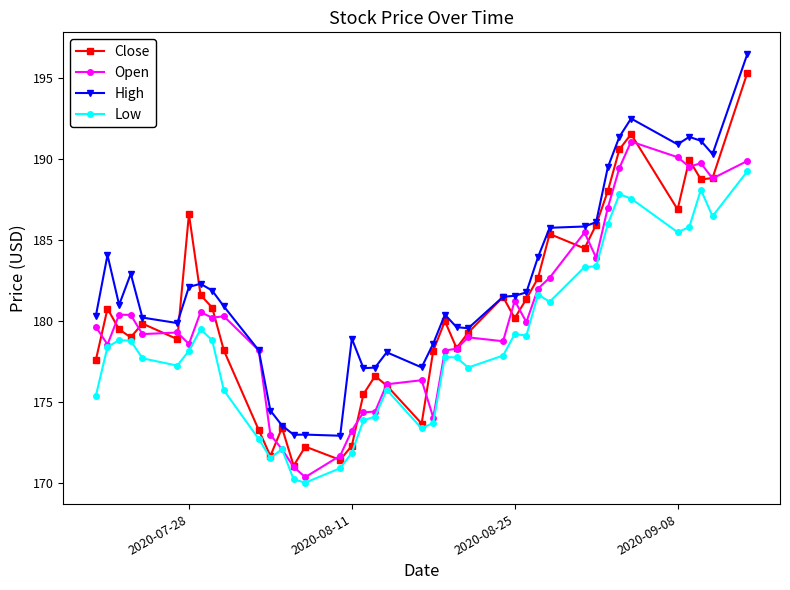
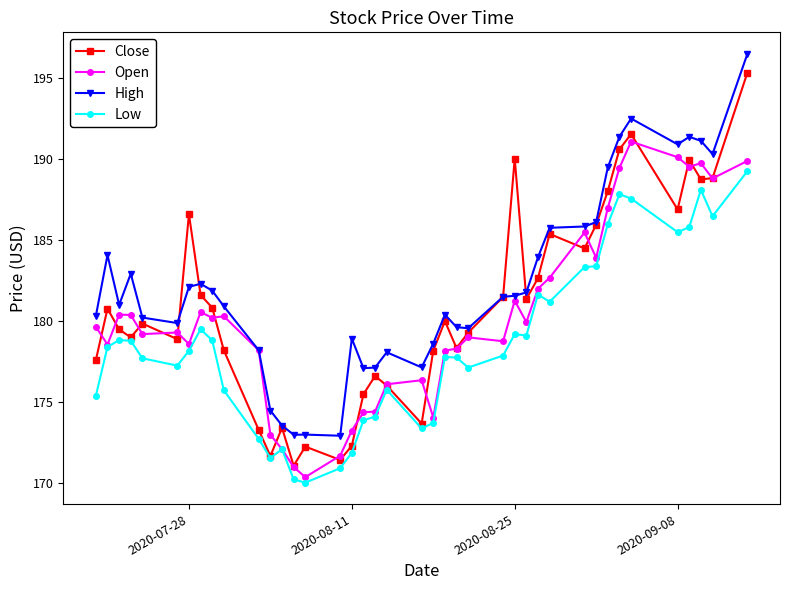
  {
    "Close": {
      "2020-07-28": 186.6,
      "2020-08-11": 172.3,
-     "2020-08-25": 180.2,
+     "2020-08-25": 190.0,
      "2020-09-08": 186.9
    },
    "Open": {
      "2020-07-28": 178.6,
      "2020-08-11": 173.3,
      "2020-08-25": 181.3,
      "2020-09-08": 190.1
    },
    "High": {
      "2020-07-28": 182.1,
      "2020-08-11": 178.9,
      "2020-08-25": 181.6,
      "2020-09-08": 190.9
    },
    "Low": {
      "2020-07-28": 178.2,
      "2020-08-11": 171.9,
      "2020-08-25": 179.2,
      "2020-09-08": 185.5
    }
  }
